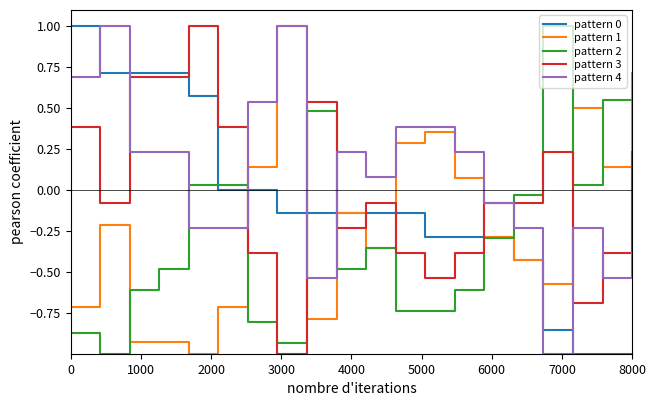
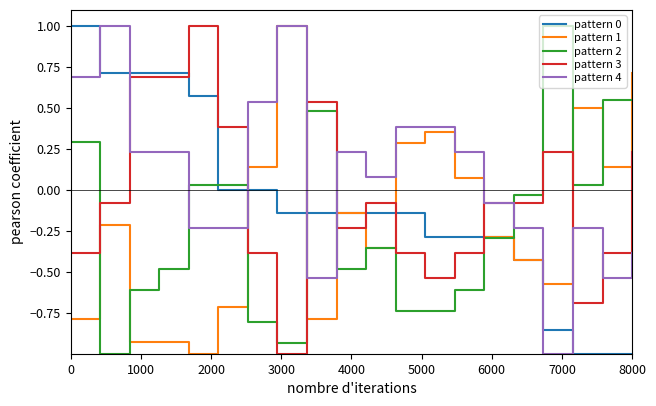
  {
    "pattern 0": {
      "0": 1.00,
      "8000": -1.00
    },
    "pattern 1": {
-     "0": -0.71,
+     "0": -0.79,
      "8000": 0.71
    },
    "pattern 2": {
-     "0": -0.87,
+     "0": 0.29,
      "8000": 0.55
    },
    "pattern 3": {
-     "0": 0.38,
+     "0": -0.38,
      "8000": 0.23
    },
    "pattern 4": {
      "0": 0.69,
      "8000": -0.38
    }
  }
